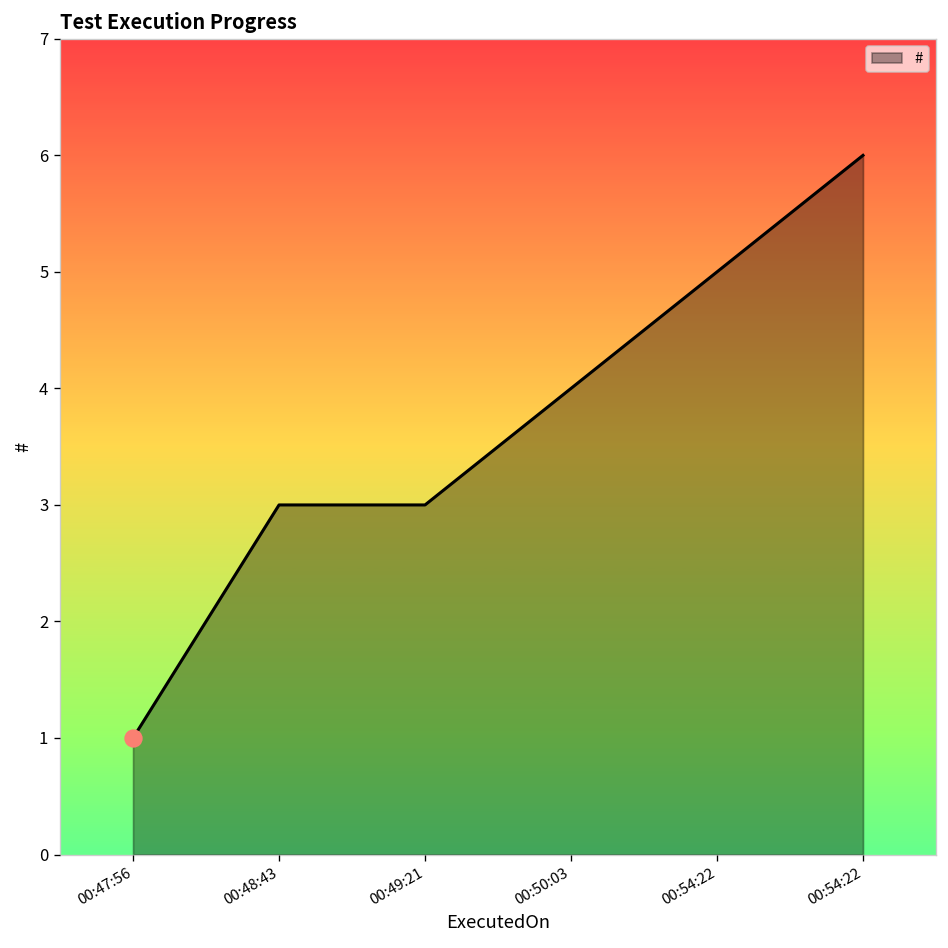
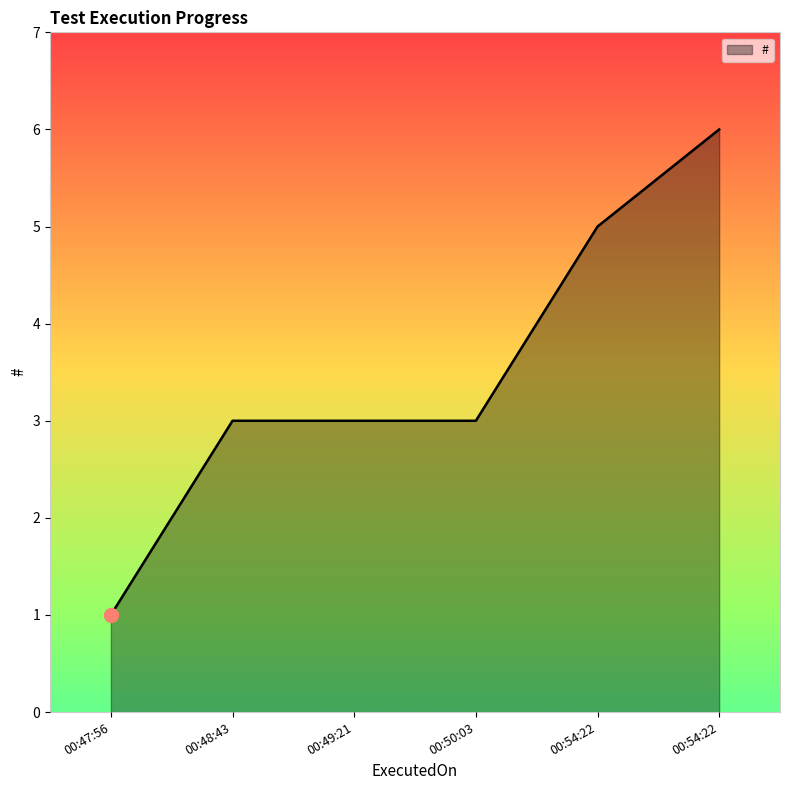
  {
    "#": {
      "00:48:43": 3,
      "00:49:21": 3,
-     "00:50:03": 4
+     "00:50:03": 3
    }
  }
